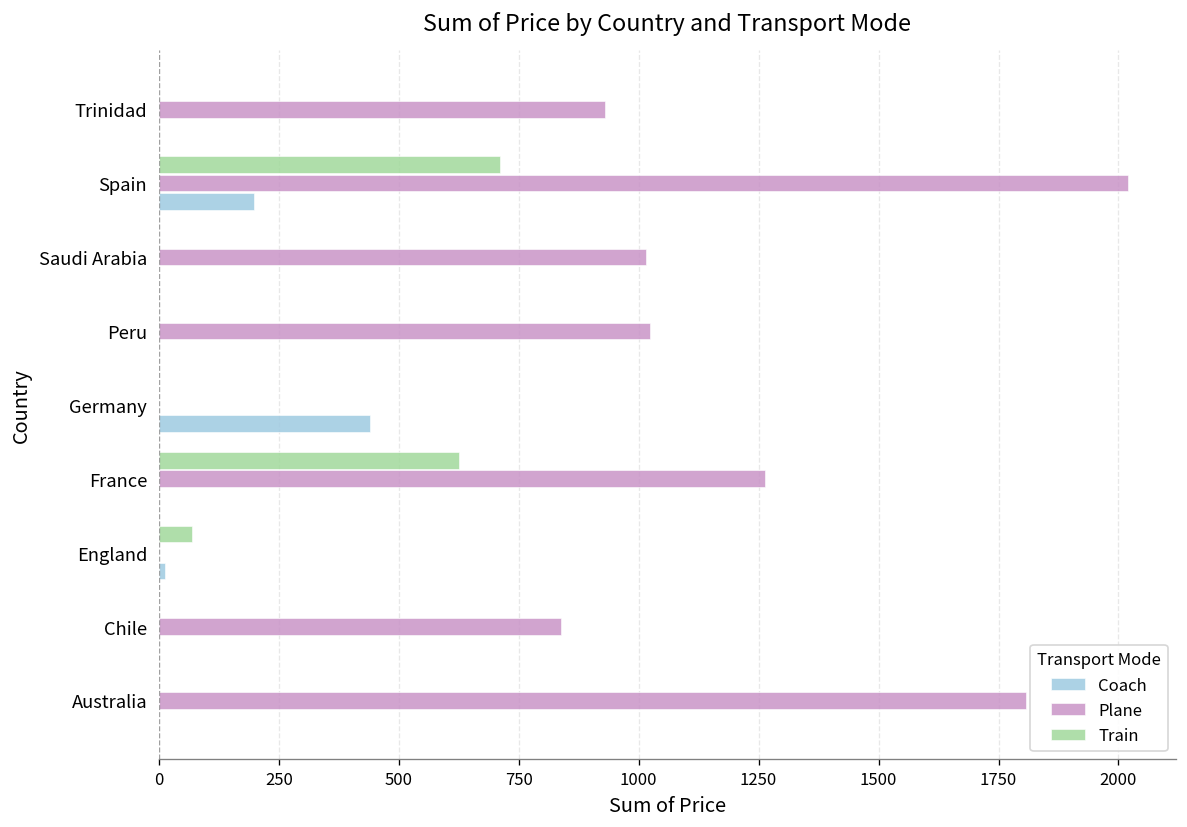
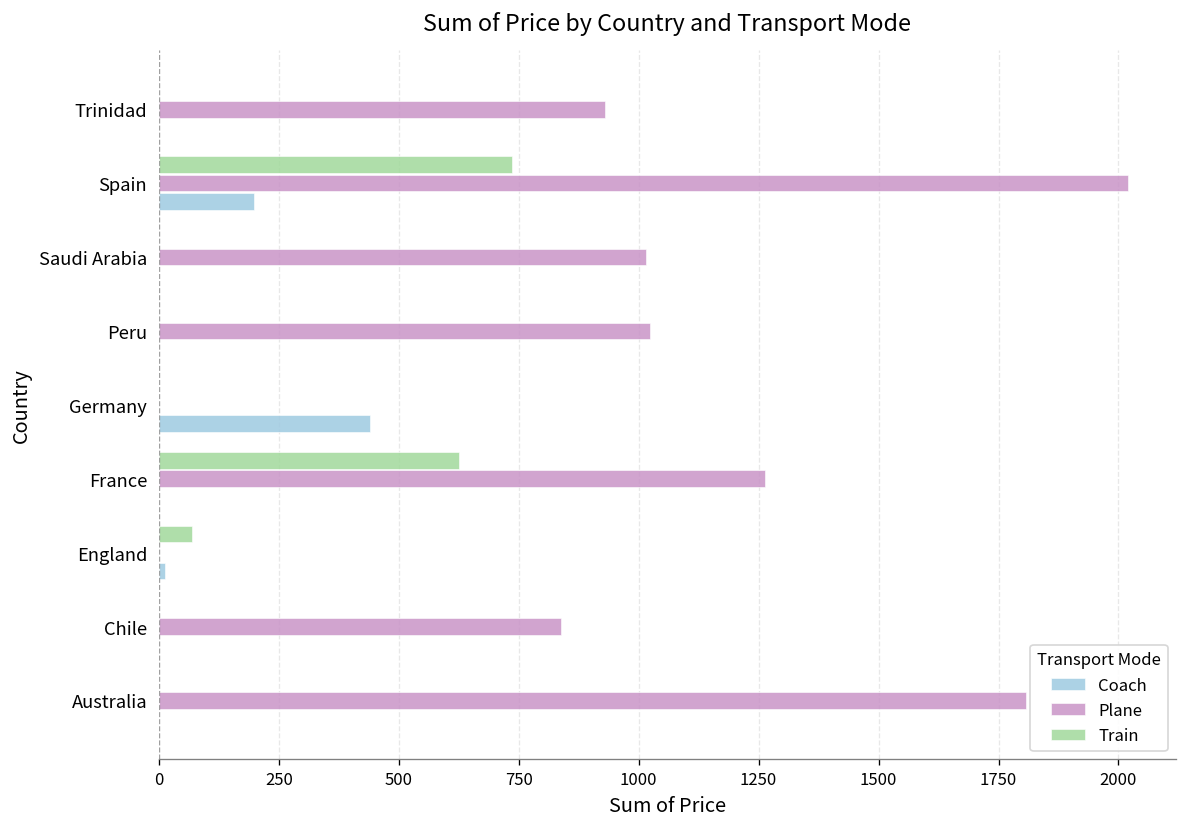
  {
    "Coach": {
      "Trinidad": 0,
      "Spain": 200,
      "Saudi Arabia": 0,
      "Peru": 0,
      "Germany": 440,
      "France": 0,
      "England": 10,
      "Chile": 0,
      "Australia": 0
    },
    "Plane": {
      "Trinidad": 930,
      "Spain": 2020,
      "Saudi Arabia": 1020,
      "Peru": 1020,
      "Germany": 0,
      "France": 1260,
      "England": 0,
      "Chile": 840,
      "Australia": 1810
    },
    "Train": {
      "Trinidad": 0,
-     "Spain": 710,
+     "Spain": 740,
      "Saudi Arabia": 0,
      "Peru": 0,
      "Germany": 0,
      "France": 630,
      "England": 70,
      "Chile": 0,
      "Australia": 0
    }
  }
